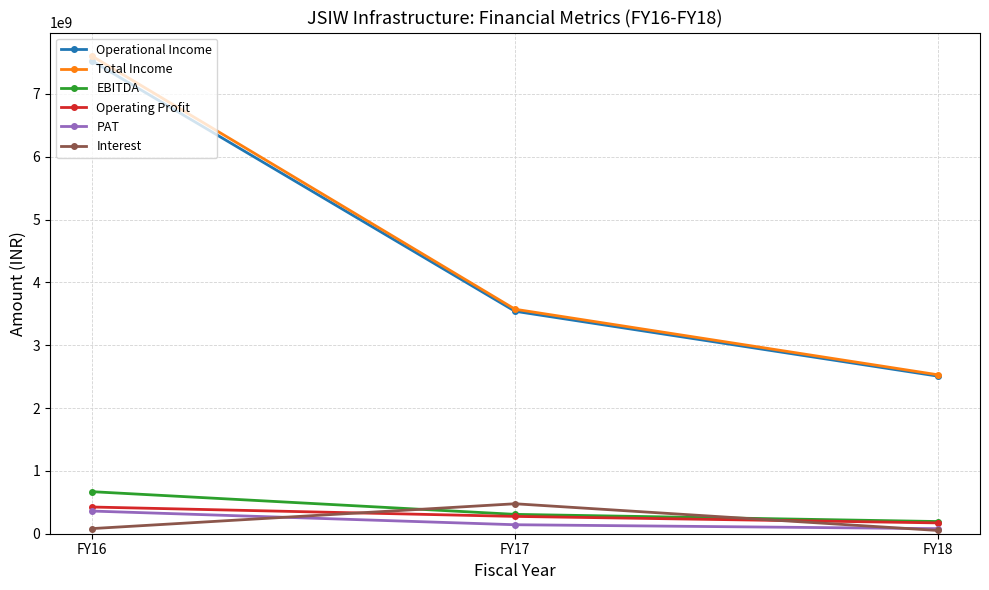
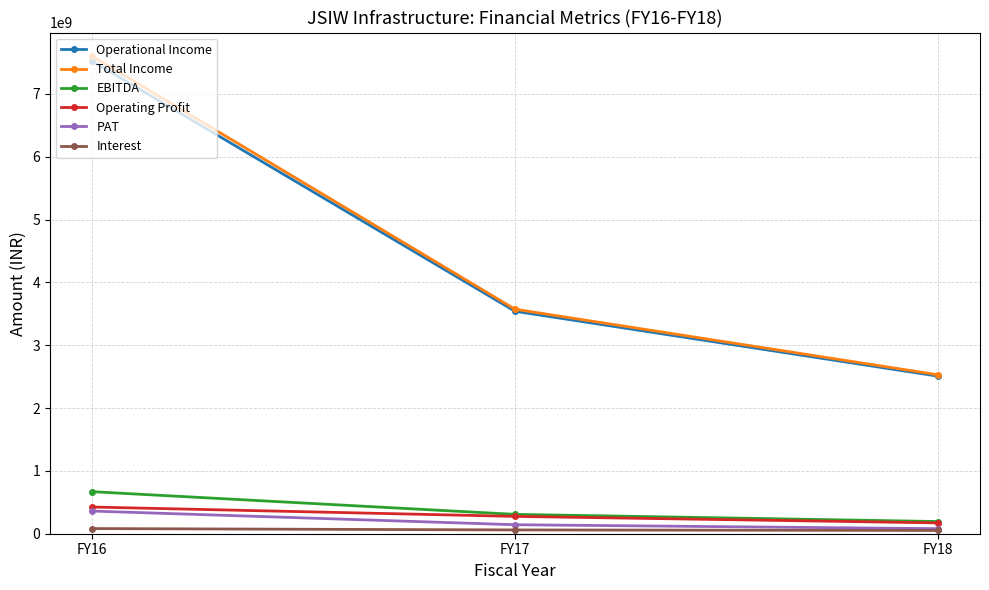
  {
    "EBITDA": {
      "FY16": 700000000
    },
    "Operating Profit": {
      "FY16": 400000000
    },
    "PAT": {
      "FY16": 400000000,
      "FY17": 100000000
    },
    "Interest": {
      "FY16": 100000000,
-     "FY17": 500000000
+     "FY17": 100000000
    }
  }
